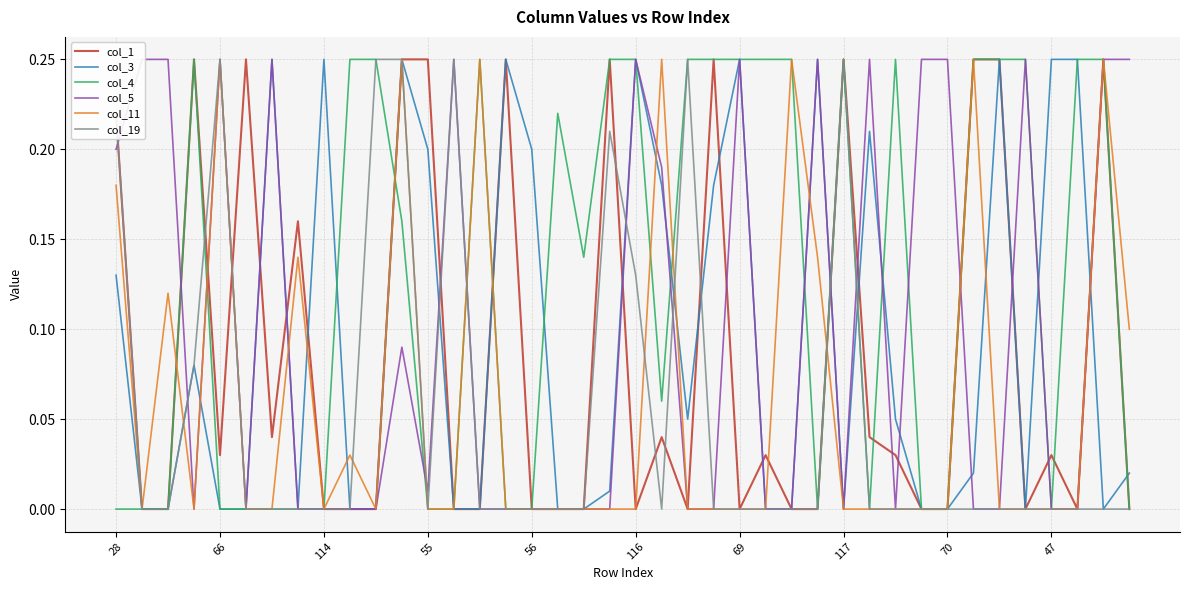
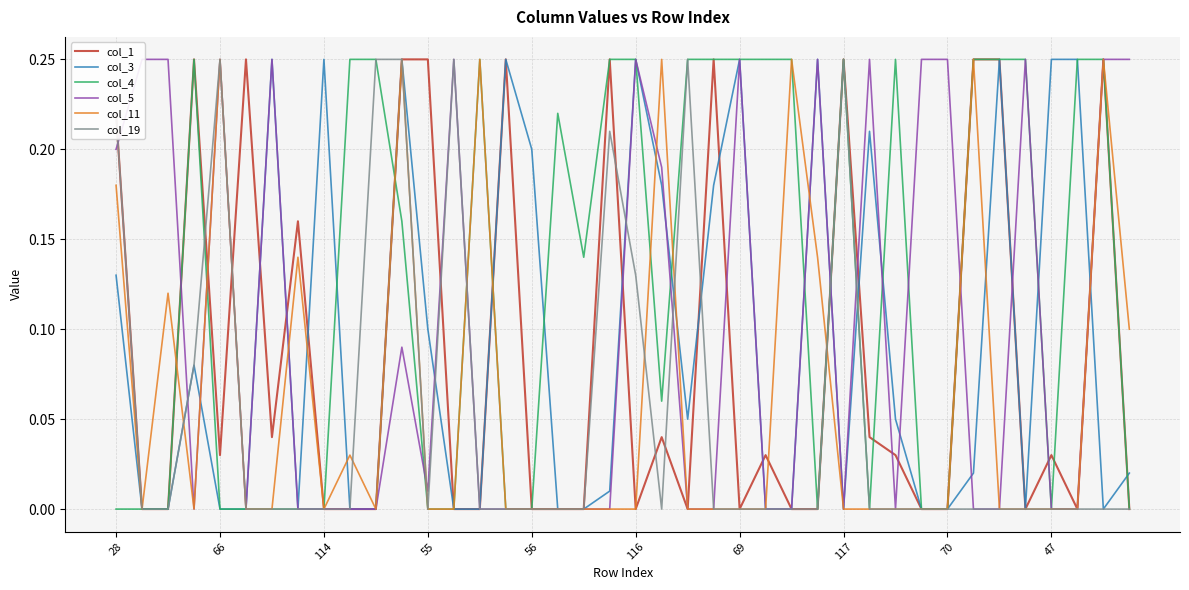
  {
    "col_1": {
      "66": 0.030,
      "55": 0.250,
      "47": 0.030
    },
    "col_3": {
      "28": 0.130,
      "114": 0.250,
-     "55": 0.2,
+     "55": 0.1,
      "56": 0.2,
      "47": 0.250
    },
    "col_4": {
      "28": 0.0
    },
    "col_5": {
      "28": 0.2,
      "55": 0.010,
      "70": 0.250
    },
    "col_11": {
      "28": 0.180
    },
    "col_19": {
      "116": 0.130
    }
  }
